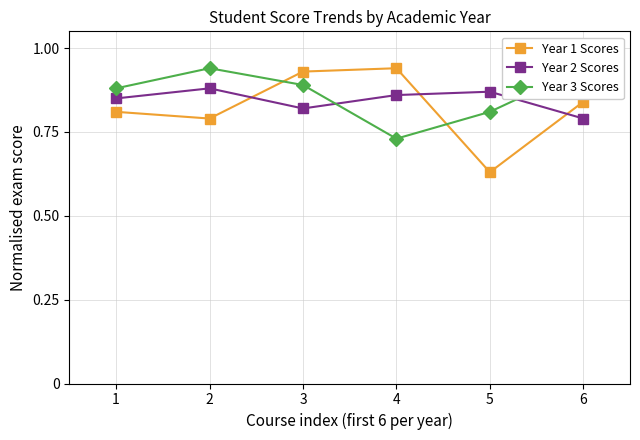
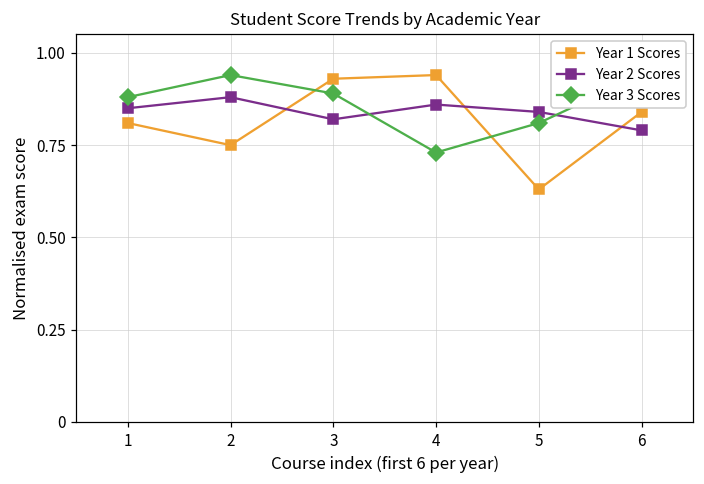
  {
    "Year 1 Scores": {
      "1": 0.81,
-     "2": 0.79,
+     "2": 0.75,
      "3": 0.93,
      "4": 0.94,
      "5": 0.63,
      "6": 0.84
    },
    "Year 2 Scores": {
      "1": 0.85,
      "2": 0.88,
      "3": 0.82,
      "4": 0.86,
-     "5": 0.87,
+     "5": 0.84,
      "6": 0.79
    },
    "Year 3 Scores": {
      "1": 0.88,
      "2": 0.94,
      "3": 0.89,
      "4": 0.73,
      "5": 0.81
    }
  }
